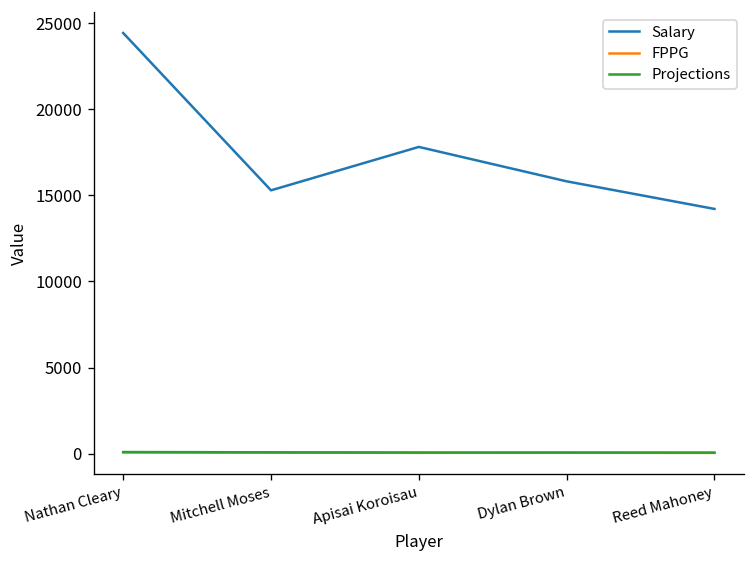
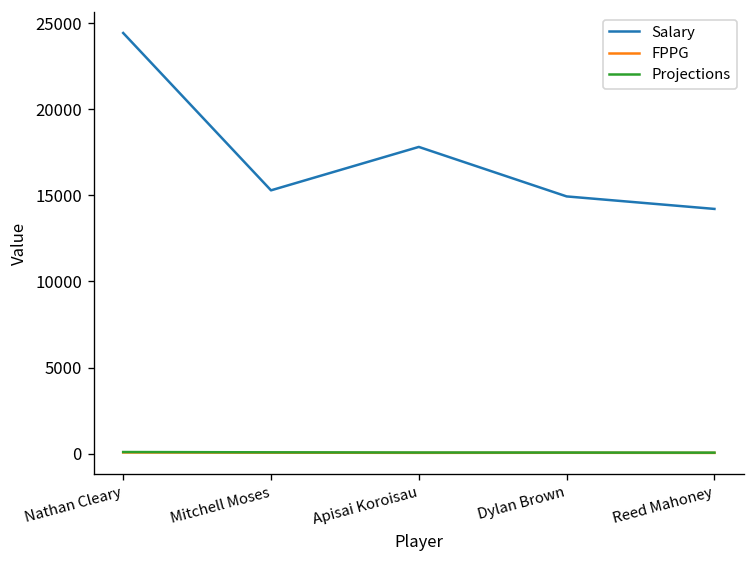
  {
    "Salary": {
      "Nathan Cleary": 24400,
      "Mitchell Moses": 15300,
      "Apisai Koroisau": 17800,
-     "Dylan Brown": 15800,
+     "Dylan Brown": 14900,
      "Reed Mahoney": 14200
    },
    "Projections": {
      "Nathan Cleary": 100,
      "Mitchell Moses": 100,
      "Dylan Brown": 100
    }
  }
